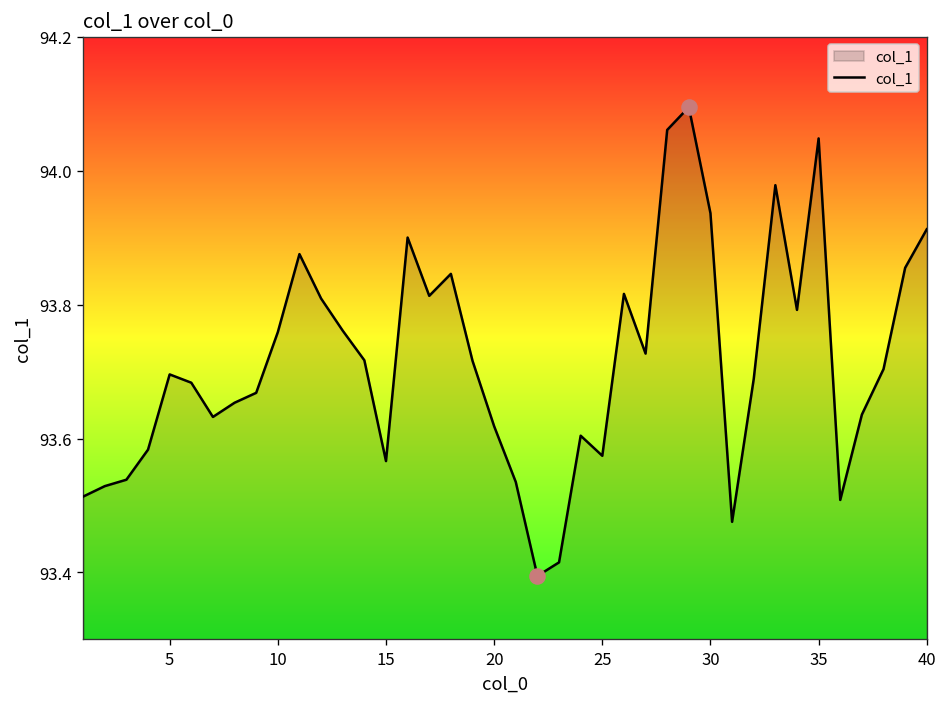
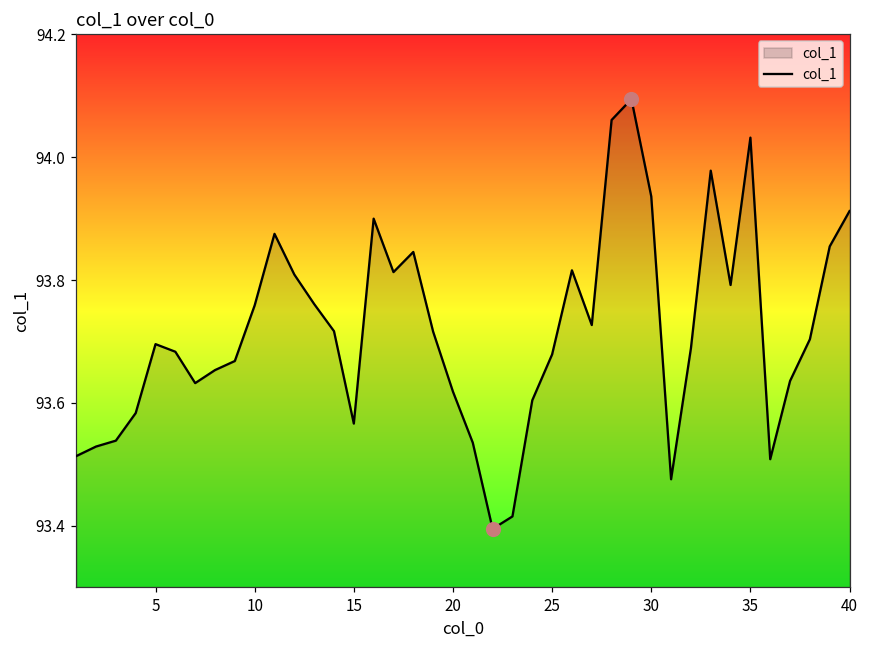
  {
    "col_1": {
      "5": 93.70,
      "10": 93.76,
      "15": 93.57,
      "20": 93.62,
-     "25": 93.57,
+     "25": 93.68,
      "30": 93.94,
-     "35": 94.05,
+     "35": 94.03,
      "40": 93.91
    }
  }
